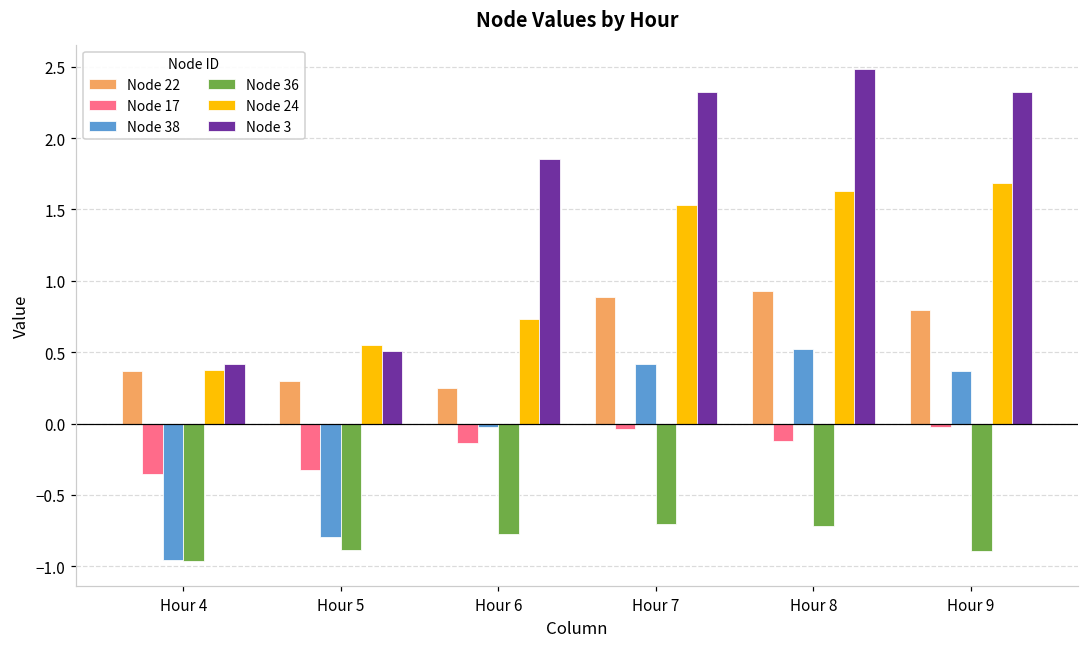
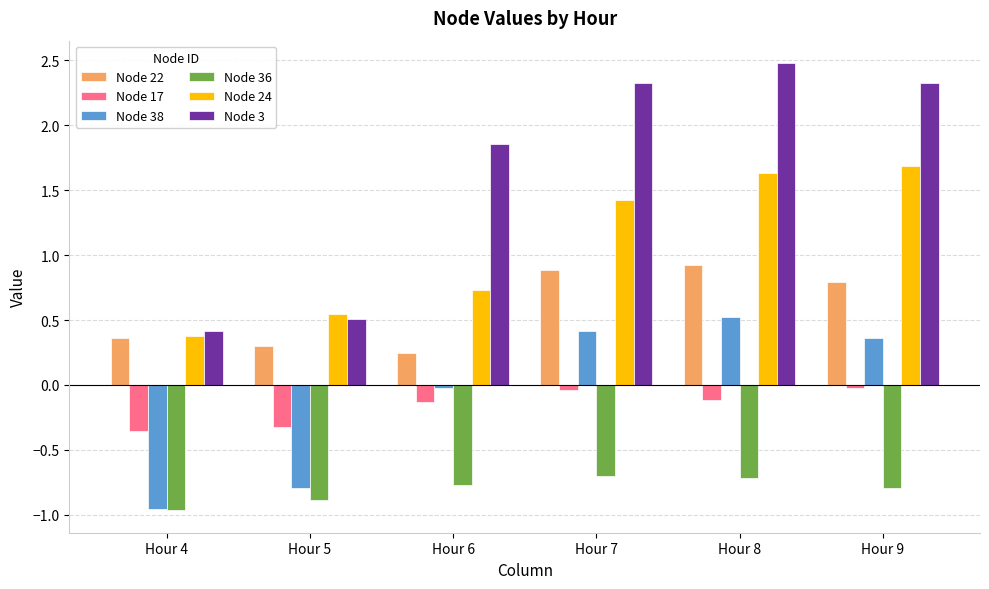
  {
    "Node 22": {
      "Hour 4": 0.37,
      "Hour 5": 0.30,
      "Hour 6": 0.25,
      "Hour 7": 0.89,
      "Hour 8": 0.93,
      "Hour 9": 0.80
    },
    "Node 17": {
      "Hour 4": -0.35,
      "Hour 5": -0.33,
      "Hour 6": -0.13,
      "Hour 7": -0.04,
      "Hour 8": -0.12,
      "Hour 9": -0.03
    },
    "Node 38": {
      "Hour 4": -0.95,
      "Hour 5": -0.80,
      "Hour 6": -0.03,
      "Hour 7": 0.42,
      "Hour 8": 0.52,
      "Hour 9": 0.37
    },
    "Node 36": {
      "Hour 4": -0.97,
      "Hour 5": -0.89,
      "Hour 6": -0.77,
      "Hour 7": -0.70,
      "Hour 8": -0.72,
-     "Hour 9": -0.89
+     "Hour 9": -0.80
    },
    "Node 24": {
      "Hour 4": 0.38,
      "Hour 5": 0.55,
      "Hour 6": 0.73,
-     "Hour 7": 1.53,
+     "Hour 7": 1.42,
      "Hour 8": 1.63,
      "Hour 9": 1.68
    },
    "Node 3": {
      "Hour 4": 0.42,
      "Hour 5": 0.51,
      "Hour 6": 1.85,
      "Hour 7": 2.32,
      "Hour 8": 2.48,
      "Hour 9": 2.32
    }
  }
